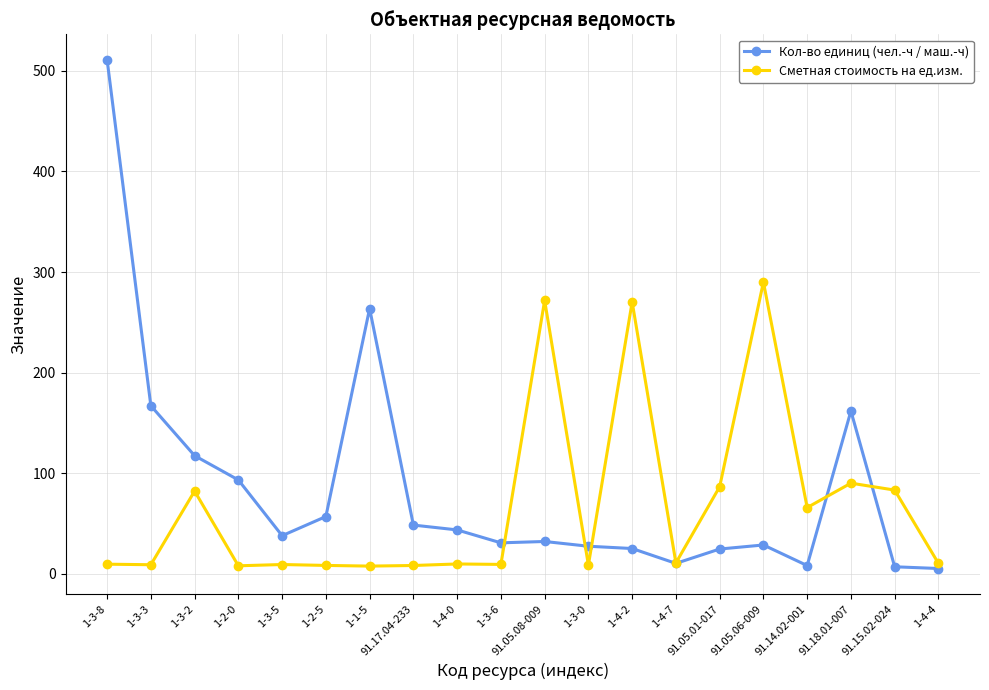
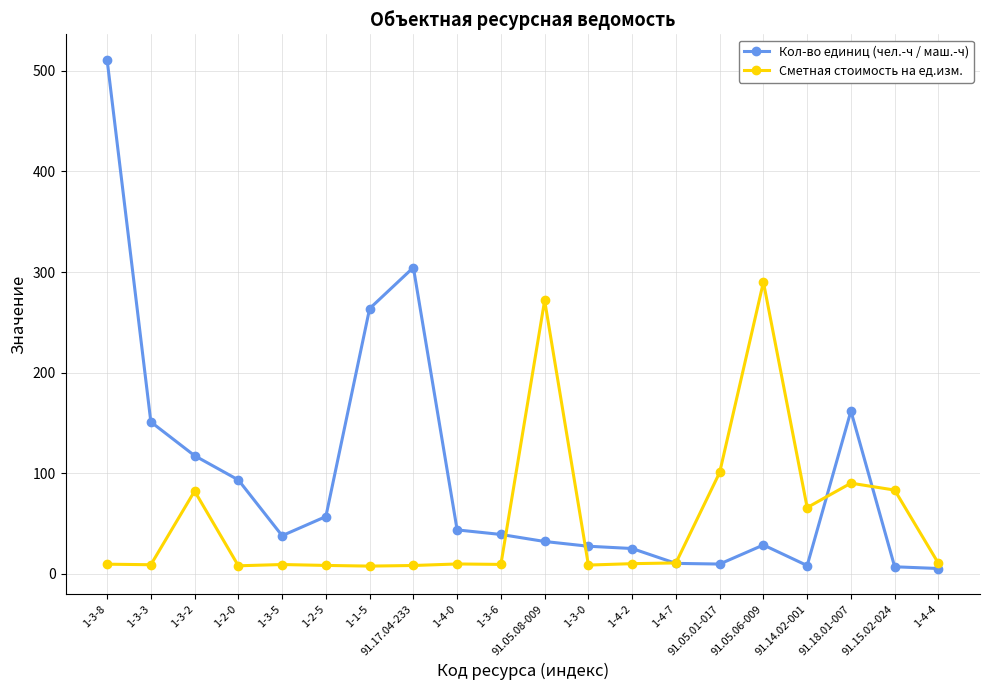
  {
    "Кол-во единиц (чел.-ч / маш.-ч)": {
      "1-3-8": 511,
-     "1-3-3": 167,
+     "1-3-3": 151,
      "1-3-2": 117,
      "1-2-0": 93,
      "1-3-5": 38,
      "1-2-5": 57,
      "1-1-5": 264,
-     "91.17.04-233": 48,
+     "91.17.04-233": 305,
      "1-4-0": 44,
-     "1-3-6": 31,
+     "1-3-6": 39,
      "91.05.08-009": 32,
      "1-3-0": 27,
      "1-4-2": 25,
-     "91.05.01-017": 24,
+     "91.05.01-017": 10,
      "91.05.06-009": 29,
      "91.14.02-001": 8,
      "91.18.01-007": 162,
      "91.15.02-024": 7,
      "1-4-4": 5
    },
    "Сметная стоимость на ед.изм.": {
      "1-3-8": 9,
      "1-3-3": 9,
      "1-3-2": 82,
      "1-2-0": 8,
      "1-3-5": 9,
      "1-2-5": 8,
      "1-1-5": 8,
      "91.17.04-233": 8,
      "1-4-0": 10,
      "1-3-6": 9,
      "91.05.08-009": 272,
      "1-3-0": 9,
-     "1-4-2": 270,
-     "91.05.01-017": 86,
+     "1-4-2": 10,
+     "91.05.01-017": 101,
      "91.05.06-009": 290,
      "91.14.02-001": 66,
      "91.18.01-007": 90,
      "91.15.02-024": 83,
      "1-4-4": 10
    }
  }
